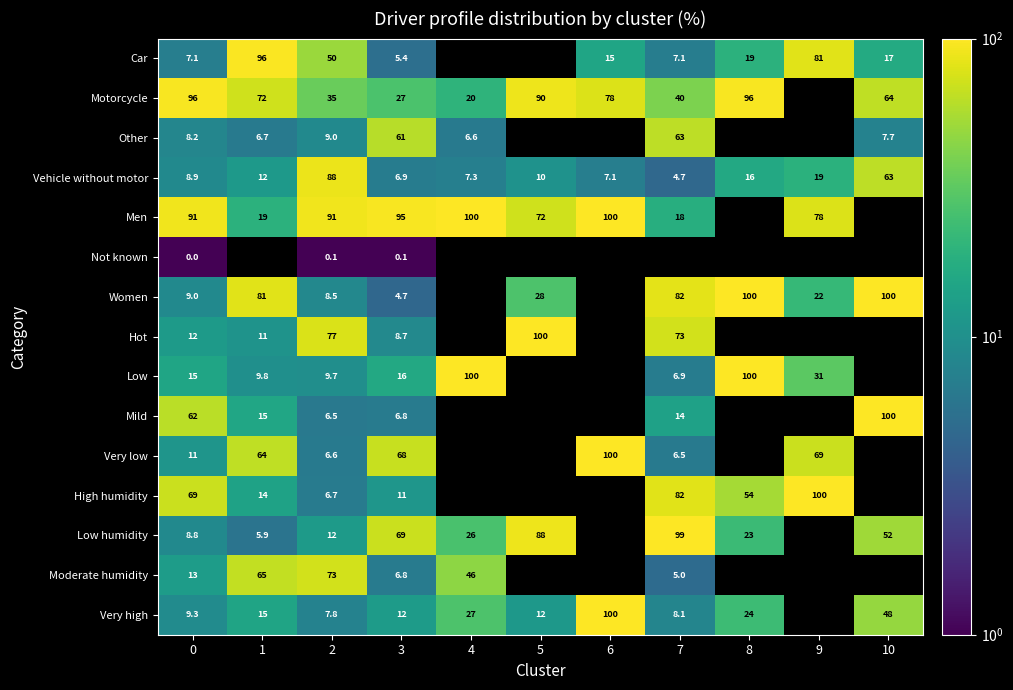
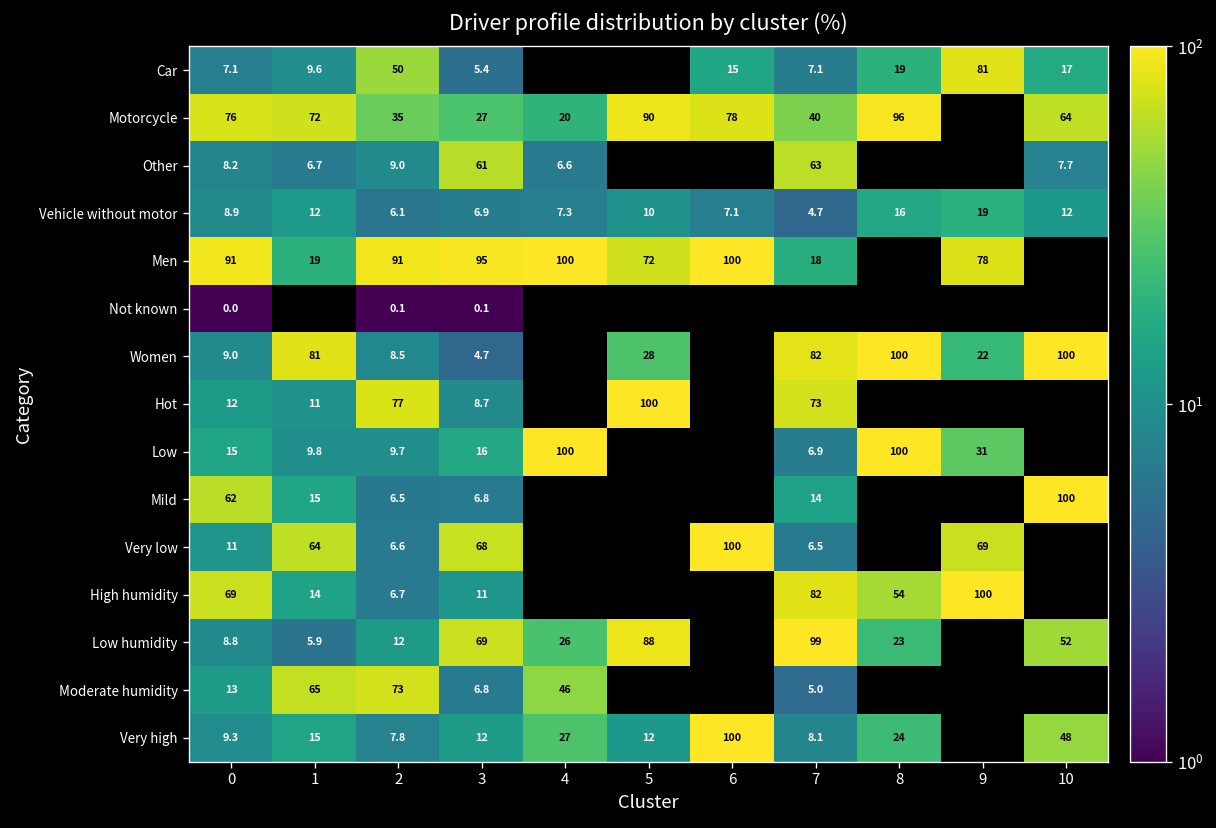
  {
    "Car": {
      "0": 7.1,
-     "1": 96,
+     "1": 9.6,
      "2": 50,
      "3": 5.4,
      "6": 15,
      "7": 7.1,
      "8": 19,
      "9": 81,
      "10": 17
    },
    "Motorcycle": {
-     "0": 96,
+     "0": 76,
      "1": 72,
      "2": 35,
      "3": 27,
      "4": 20,
      "5": 90,
      "6": 78,
      "7": 40,
      "8": 96,
      "10": 64
    },
    "Other": {
      "0": 8.2,
      "1": 6.7,
      "2": 9.0,
      "3": 61,
      "4": 6.6,
      "7": 63,
      "10": 7.7
    },
    "Vehicle without motor": {
      "0": 8.9,
      "1": 12,
-     "2": 88,
+     "2": 6.1,
      "3": 6.9,
      "4": 7.3,
      "5": 10,
      "6": 7.1,
      "7": 4.7,
      "8": 16,
      "9": 19,
-     "10": 63
+     "10": 12
    },
    "Men": {
      "0": 91,
      "1": 19,
      "2": 91,
      "3": 95,
      "4": 100,
      "5": 72,
      "6": 100,
      "7": 18,
      "9": 78
    },
    "Not known": {
      "0": 0.0,
      "2": 0.1,
      "3": 0.1
    },
    "Women": {
      "0": 9.0,
      "1": 81,
      "2": 8.5,
      "3": 4.7,
      "5": 28,
      "7": 82,
      "8": 100,
      "9": 22,
      "10": 100
    },
    "Hot": {
      "0": 12,
      "1": 11,
      "2": 77,
      "3": 8.7,
      "5": 100,
      "7": 73
    },
    "Low": {
      "0": 15,
      "1": 9.8,
      "2": 9.7,
      "3": 16,
      "4": 100,
      "7": 6.9,
      "8": 100,
      "9": 31
    },
    "Mild": {
      "0": 62,
      "1": 15,
      "2": 6.5,
      "3": 6.8,
      "7": 14,
      "10": 100
    },
    "Very low": {
      "0": 11,
      "1": 64,
      "2": 6.6,
      "3": 68,
      "6": 100,
      "7": 6.5,
      "9": 69
    },
    "High humidity": {
      "0": 69,
      "1": 14,
      "2": 6.7,
      "3": 11,
      "7": 82,
      "8": 54,
      "9": 100
    },
    "Low humidity": {
      "0": 8.8,
      "1": 5.9,
      "2": 12,
      "3": 69,
      "4": 26,
      "5": 88,
      "7": 99,
      "8": 23,
      "10": 52
    },
    "Moderate humidity": {
      "0": 13,
      "1": 65,
      "2": 73,
      "3": 6.8,
      "4": 46,
      "7": 5.0
    },
    "Very high": {
      "0": 9.3,
      "1": 15,
      "2": 7.8,
      "3": 12,
      "4": 27,
      "5": 12,
      "6": 100,
      "7": 8.1,
      "8": 24,
      "10": 48
    }
  }
